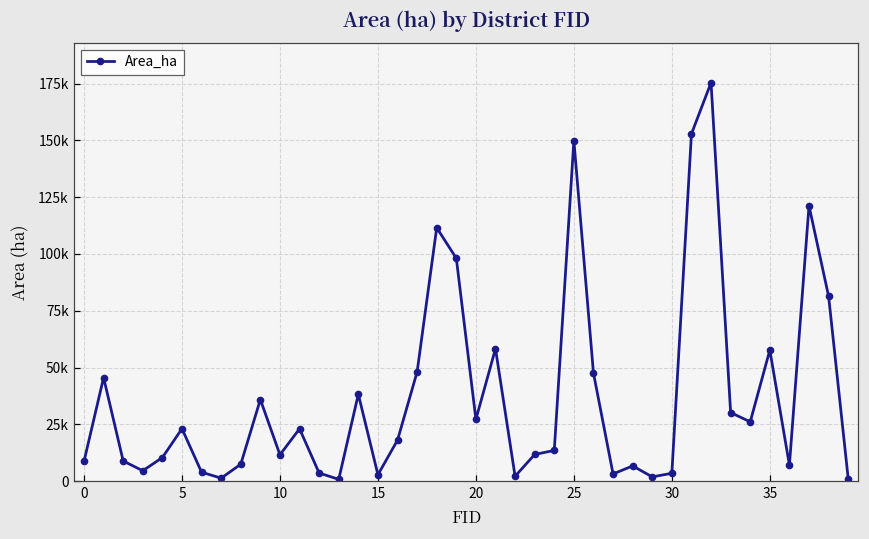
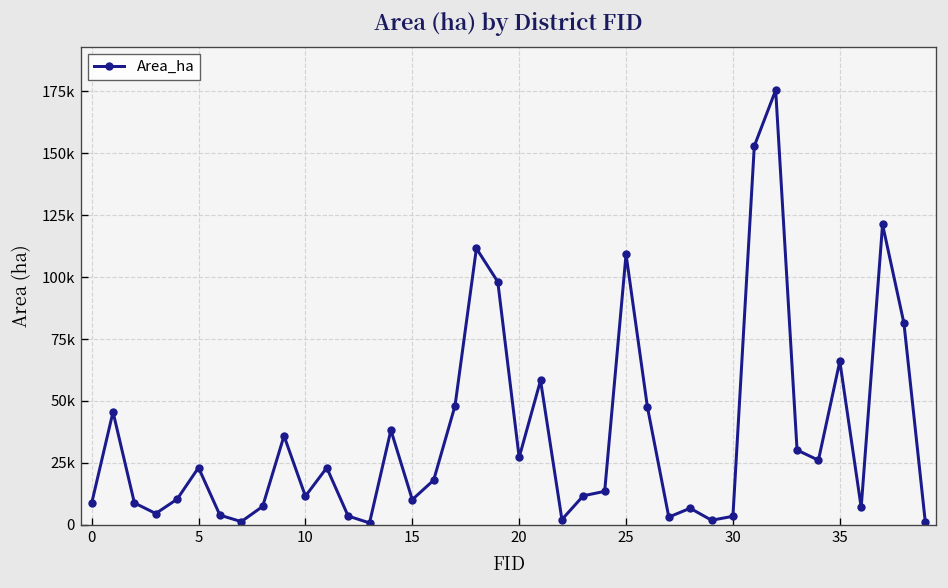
  {
    "0": 9000,
    "5": 23000,
    "10": 12000,
-   "15": 3000,
+   "15": 10000,
    "20": 27000,
-   "25": 150000,
+   "25": 109000,
    "30": 3000,
-   "35": 58000
+   "35": 66000
  }
